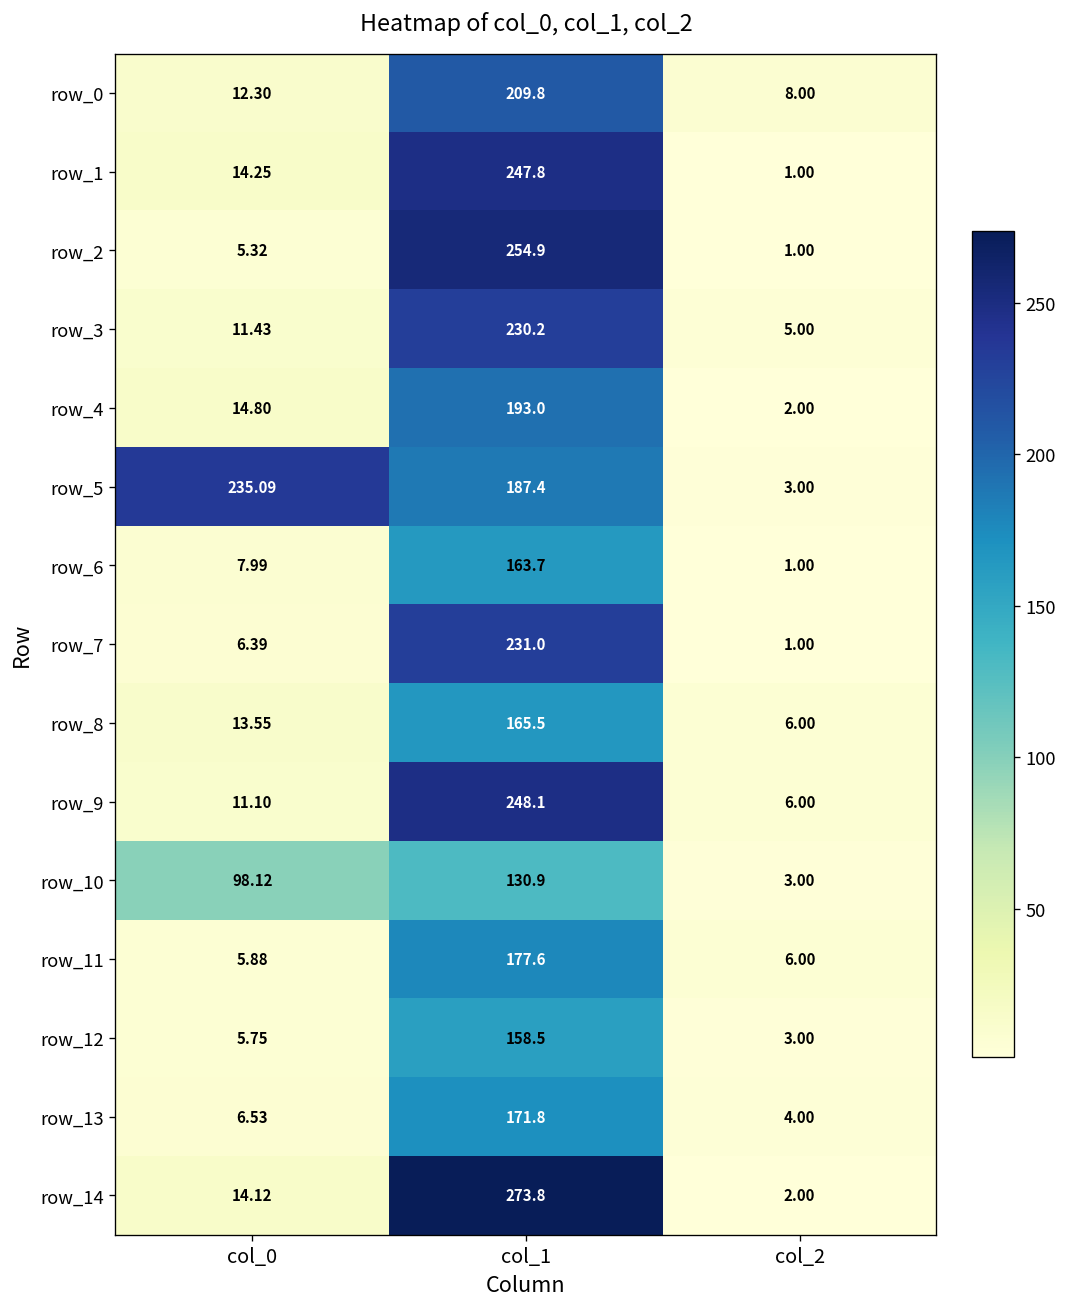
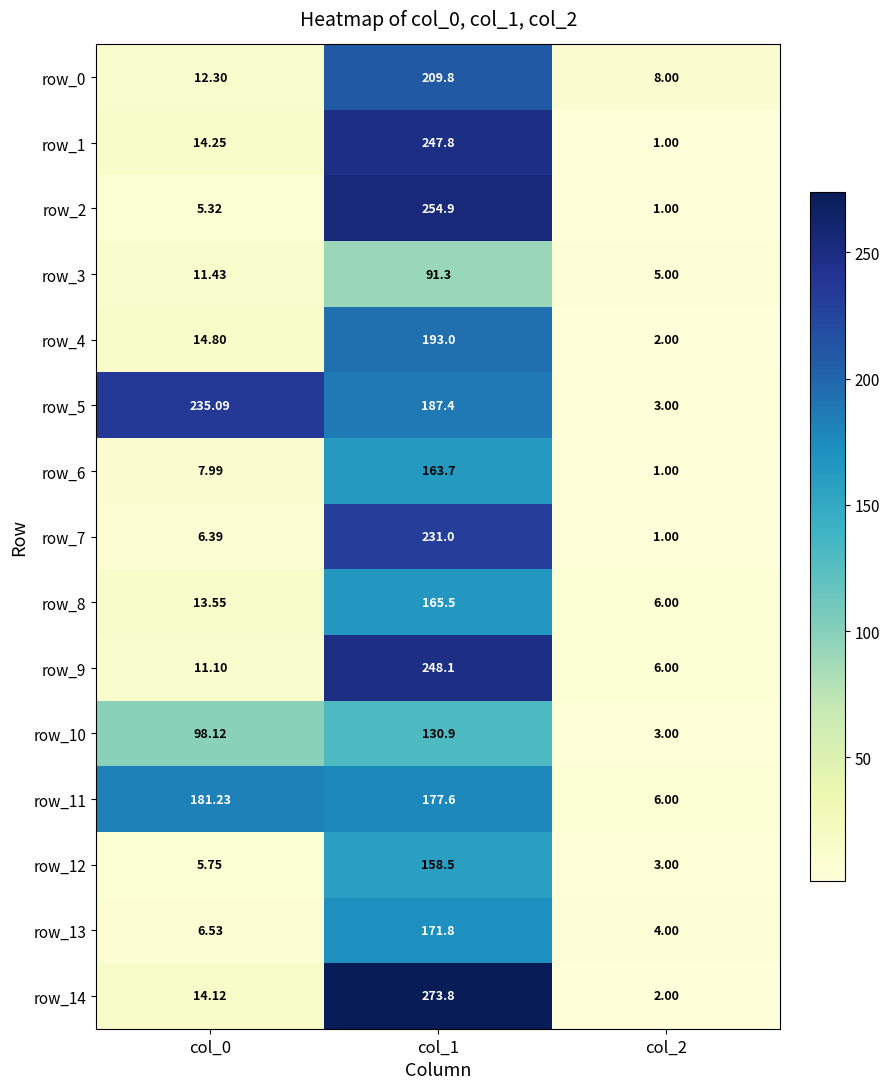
  {
    "row_0": {
      "col_0": 12.30,
      "col_1": 209.8,
      "col_2": 8.00
    },
    "row_1": {
      "col_0": 14.25,
      "col_1": 247.8,
      "col_2": 1.00
    },
    "row_2": {
      "col_0": 5.32,
      "col_1": 254.9,
      "col_2": 1.00
    },
    "row_3": {
      "col_0": 11.43,
-     "col_1": 230.2,
+     "col_1": 91.3,
      "col_2": 5.00
    },
    "row_4": {
      "col_0": 14.80,
      "col_1": 193.0,
      "col_2": 2.00
    },
    "row_5": {
      "col_0": 235.09,
      "col_1": 187.4,
      "col_2": 3.00
    },
    "row_6": {
      "col_0": 7.99,
      "col_1": 163.7,
      "col_2": 1.00
    },
    "row_7": {
      "col_0": 6.39,
      "col_1": 231.0,
      "col_2": 1.00
    },
    "row_8": {
      "col_0": 13.55,
      "col_1": 165.5,
      "col_2": 6.00
    },
    "row_9": {
      "col_0": 11.10,
      "col_1": 248.1,
      "col_2": 6.00
    },
    "row_10": {
      "col_0": 98.12,
      "col_1": 130.9,
      "col_2": 3.00
    },
    "row_11": {
-     "col_0": 5.88,
+     "col_0": 181.23,
      "col_1": 177.6,
      "col_2": 6.00
    },
    "row_12": {
      "col_0": 5.75,
      "col_1": 158.5,
      "col_2": 3.00
    },
    "row_13": {
      "col_0": 6.53,
      "col_1": 171.8,
      "col_2": 4.00
    },
    "row_14": {
      "col_0": 14.12,
      "col_1": 273.8,
      "col_2": 2.00
    }
  }
